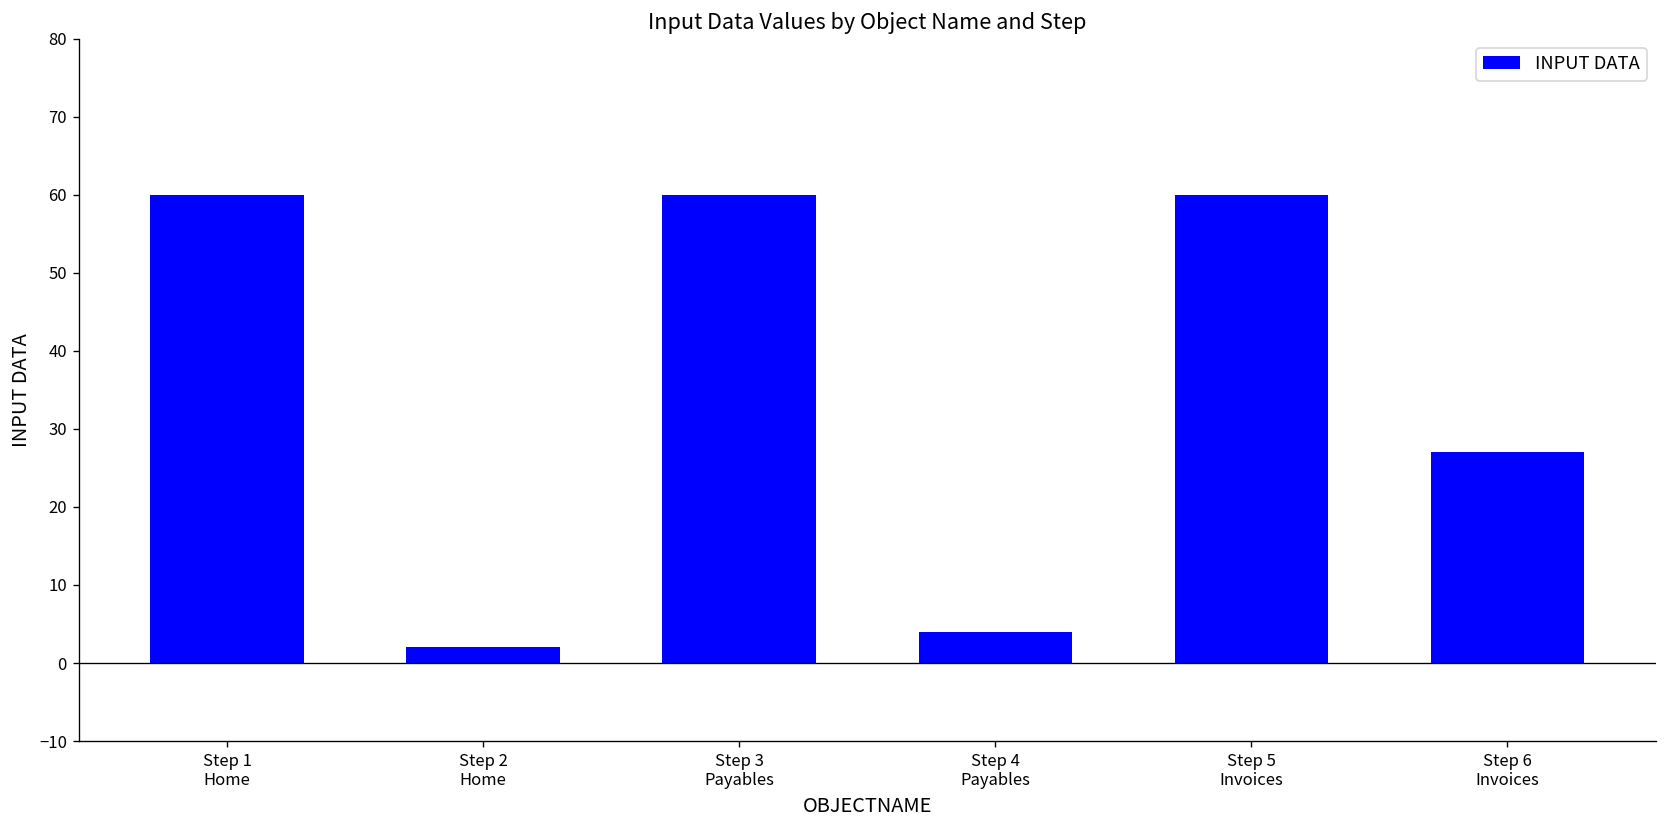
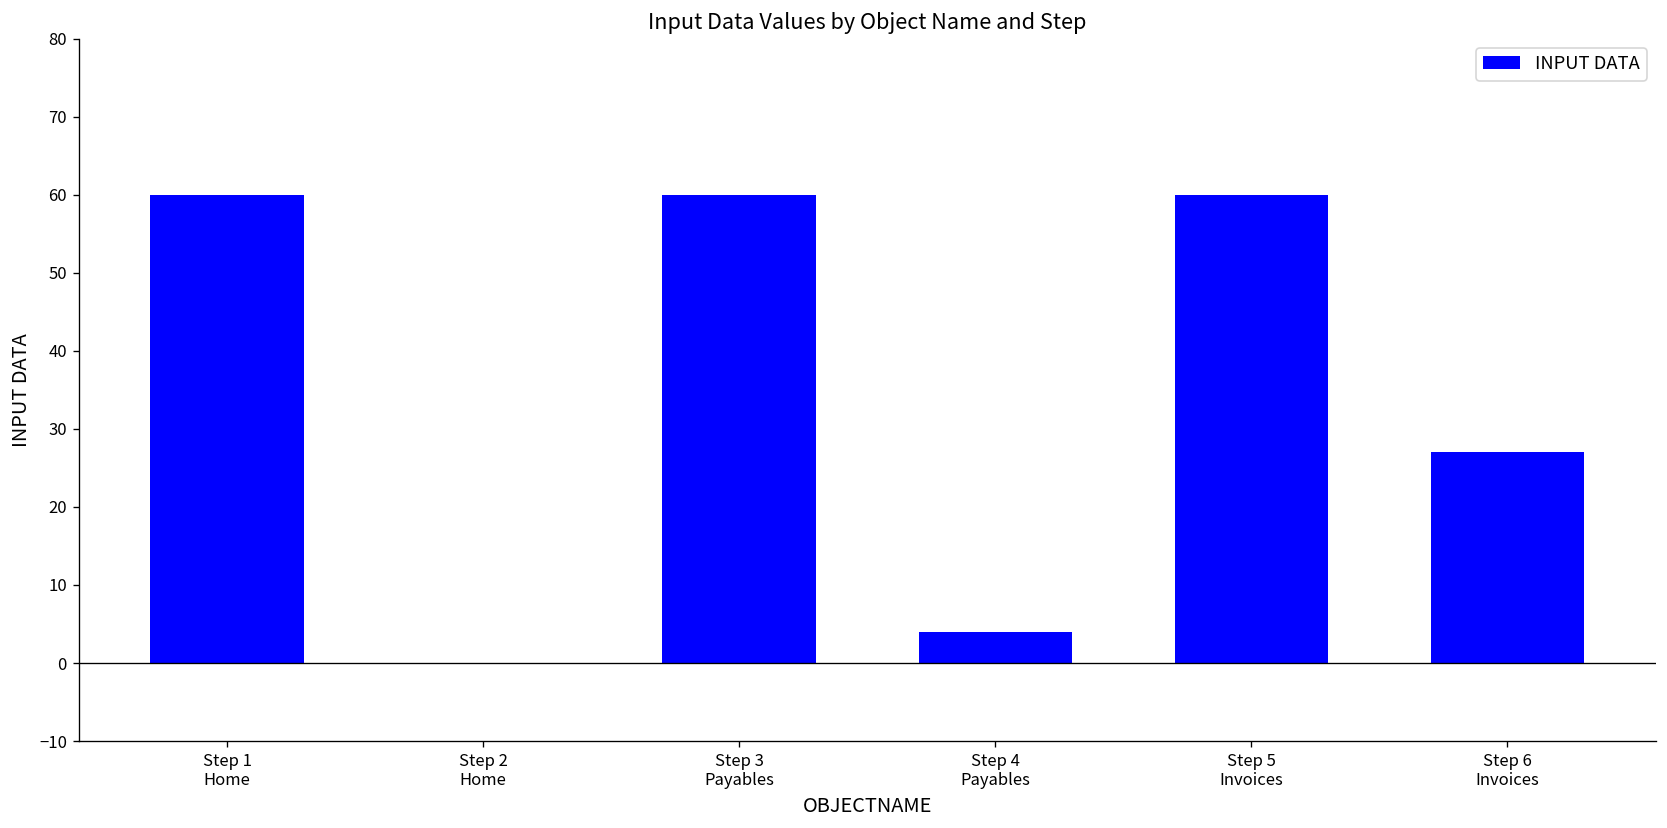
  {
    "Step 1 Home": 60,
-   "Step 2 Home": 2,
+   "Step 2 Home": 0,
    "Step 3 Payables": 60,
    "Step 4 Payables": 4,
    "Step 5 Invoices": 60,
    "Step 6 Invoices": 27
  }
